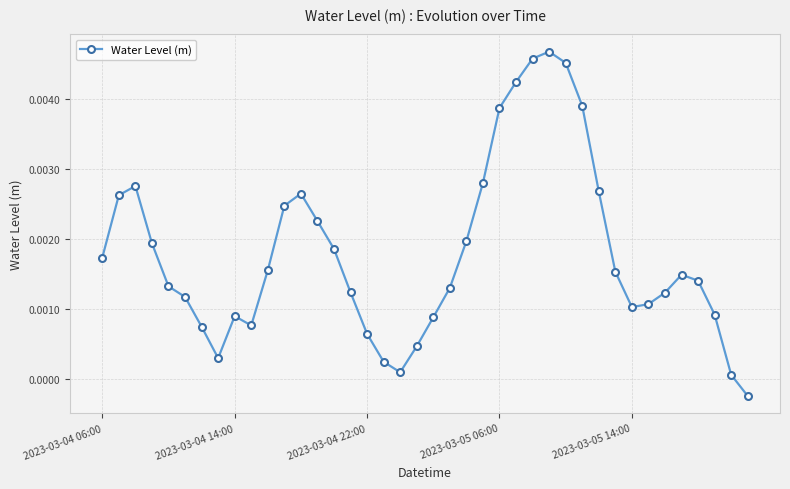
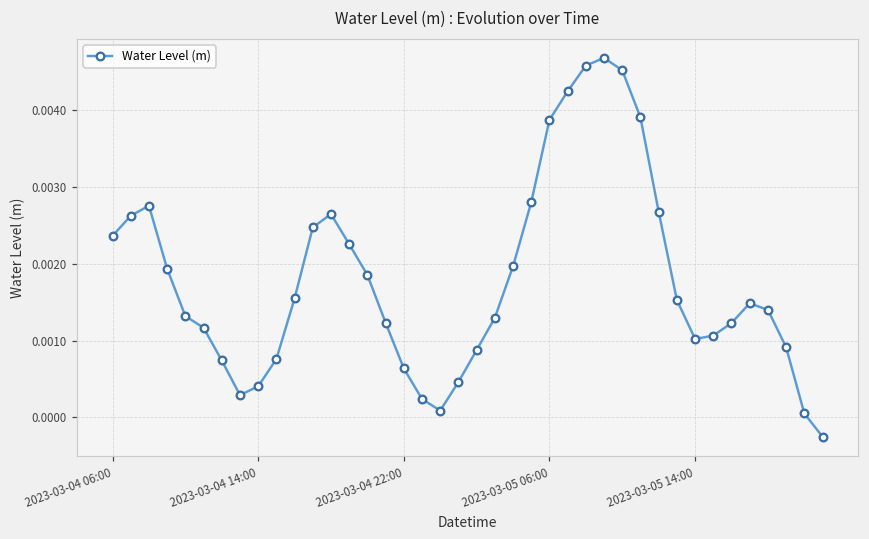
  {
-   "2023-03-04 06:00": 0.0017,
-   "2023-03-04 14:00": 0.0009,
+   "2023-03-04 06:00": 0.0024,
+   "2023-03-04 14:00": 0.0004,
    "2023-03-04 22:00": 0.0006,
    "2023-03-05 06:00": 0.0039,
    "2023-03-05 14:00": 0.0010
  }
